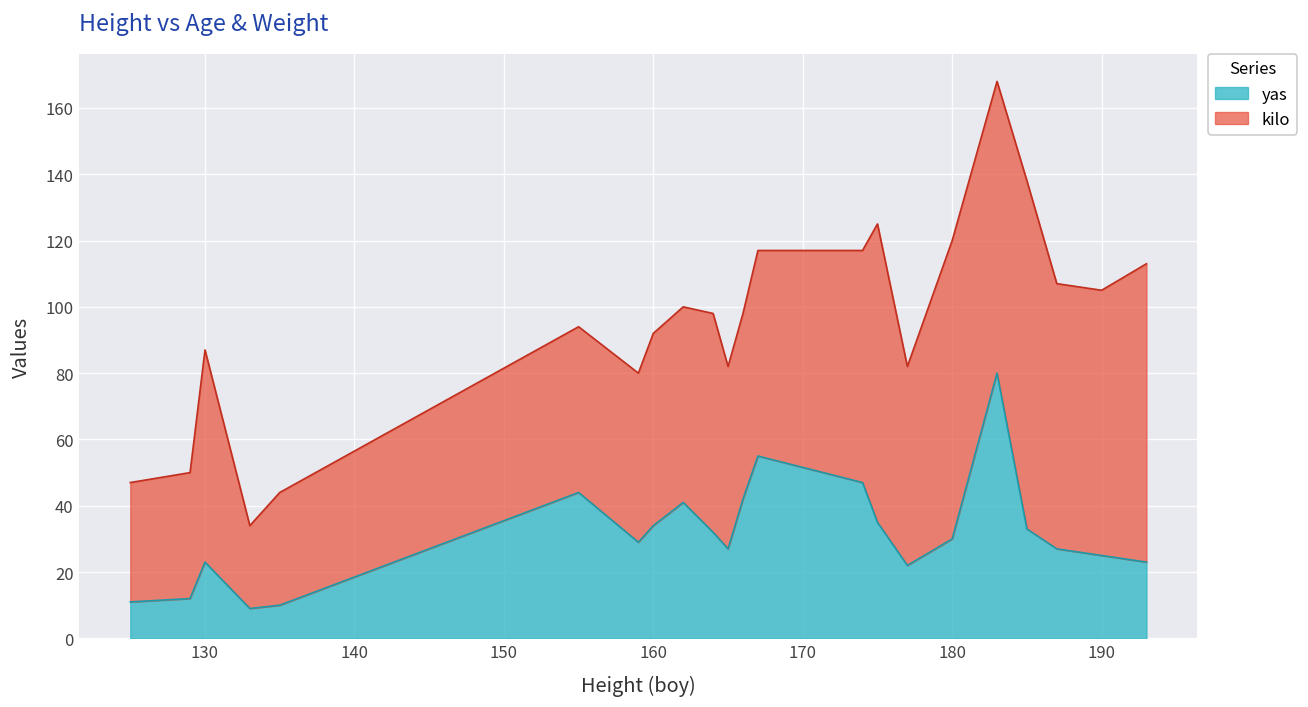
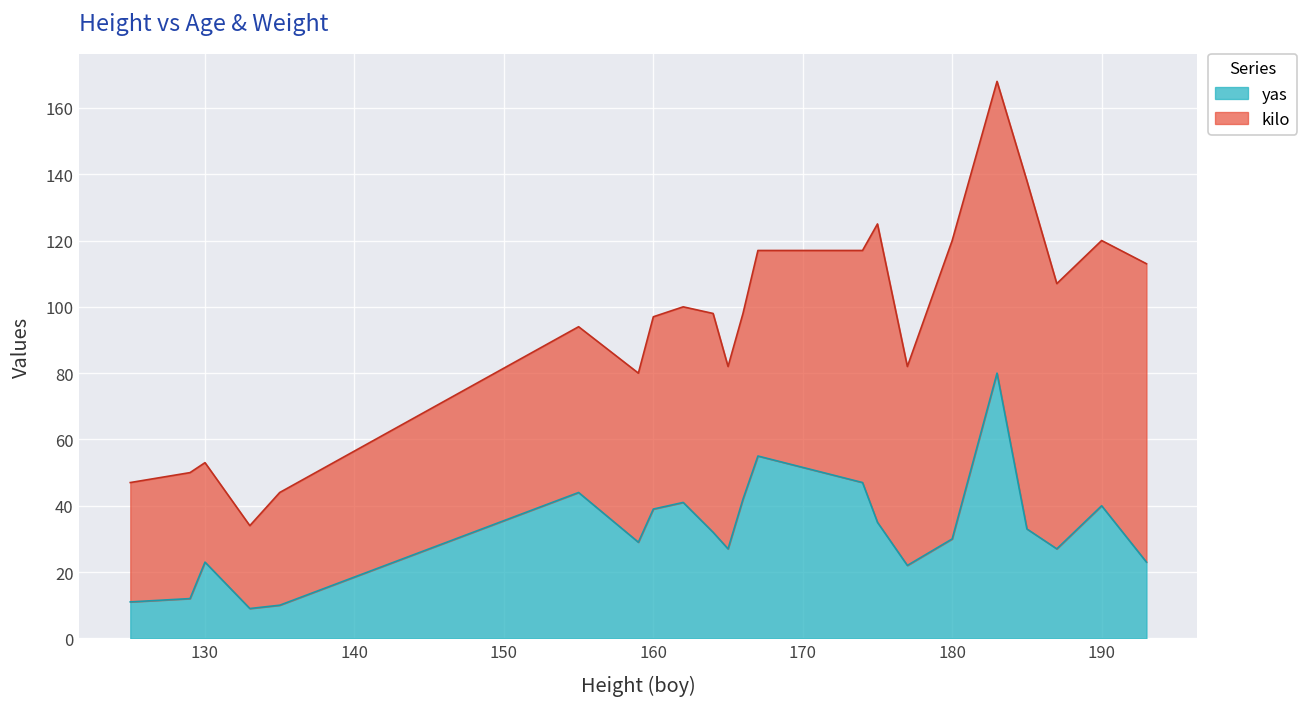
  {
    "yas": {
      "130": 23,
-     "160": 34,
+     "160": 39,
      "180": 30,
-     "190": 25
+     "190": 40
    },
    "kilo": {
-     "130": 64,
+     "130": 30,
      "160": 58,
      "180": 90,
      "190": 80
    }
  }
